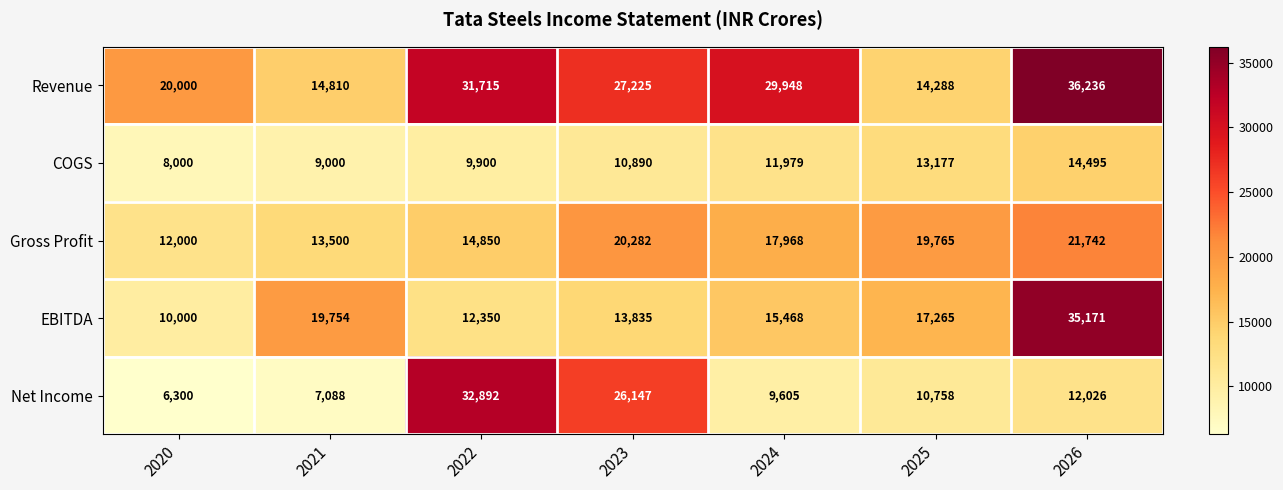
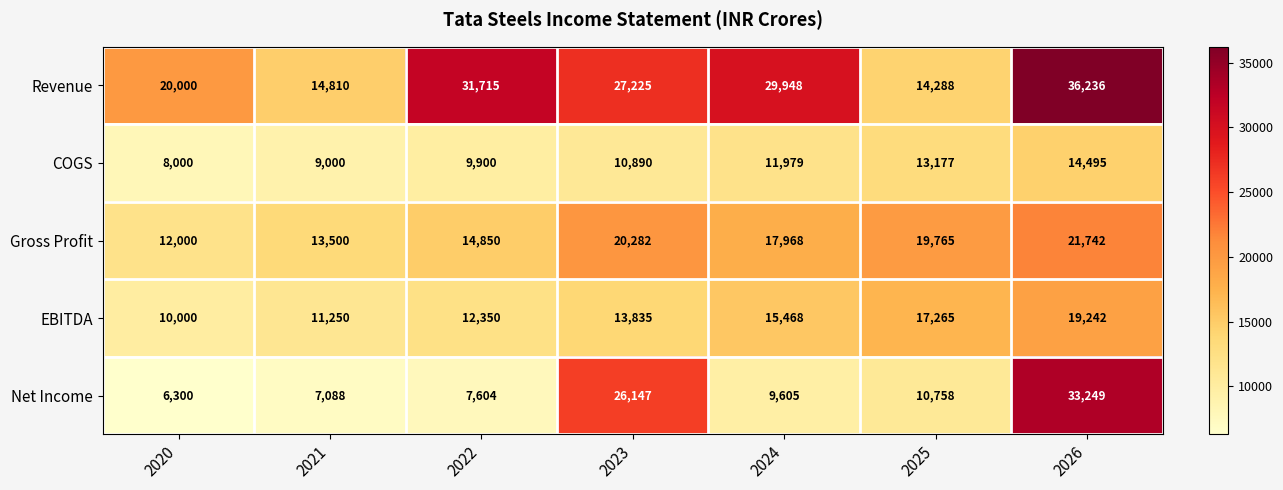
  {
    "Revenue": {
      "2020": "20,000",
      "2021": "14,810",
      "2022": "31,715",
      "2023": "27,225",
      "2024": "29,948",
      "2025": "14,288",
      "2026": "36,236"
    },
    "COGS": {
      "2020": "8,000",
      "2021": "9,000",
      "2022": "9,900",
      "2023": "10,890",
      "2024": "11,979",
      "2025": "13,177",
      "2026": "14,495"
    },
    "Gross Profit": {
      "2020": "12,000",
      "2021": "13,500",
      "2022": "14,850",
      "2023": "20,282",
      "2024": "17,968",
      "2025": "19,765",
      "2026": "21,742"
    },
    "EBITDA": {
      "2020": "10,000",
-     "2021": "19,754",
+     "2021": "11,250",
      "2022": "12,350",
      "2023": "13,835",
      "2024": "15,468",
      "2025": "17,265",
-     "2026": "35,171"
+     "2026": "19,242"
    },
    "Net Income": {
      "2020": "6,300",
      "2021": "7,088",
-     "2022": "32,892",
+     "2022": "7,604",
      "2023": "26,147",
      "2024": "9,605",
      "2025": "10,758",
-     "2026": "12,026"
+     "2026": "33,249"
    }
  }
